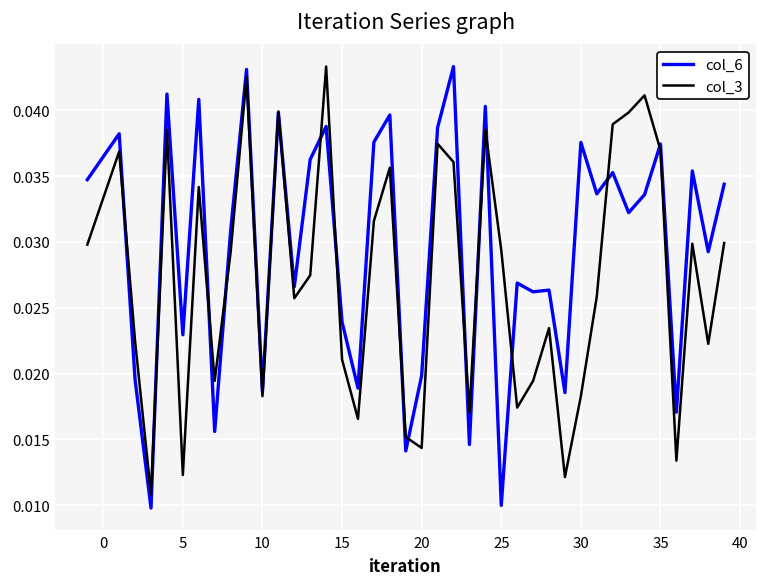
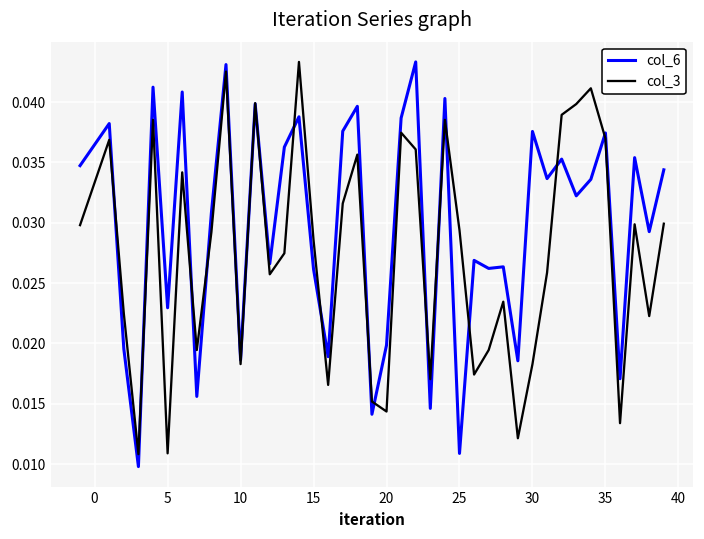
  {
    "col_6": {
      "5": 0.0230,
      "10": 0.0186,
-     "15": 0.0239,
+     "15": 0.0261,
      "20": 0.0199,
-     "25": 0.0100,
+     "25": 0.0109,
      "30": 0.0376,
      "35": 0.0374
    },
    "col_3": {
-     "5": 0.0123,
+     "5": 0.0109,
      "10": 0.0183,
-     "15": 0.0211,
+     "15": 0.0286,
      "20": 0.0144,
      "25": 0.0294,
      "30": 0.0183,
      "35": 0.0370
    }
  }
